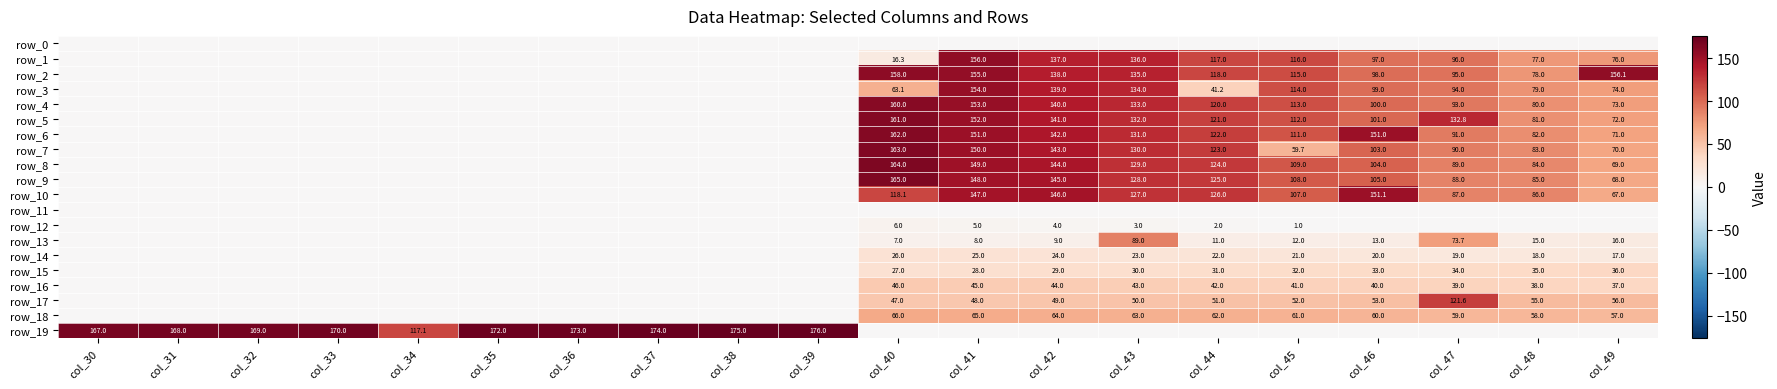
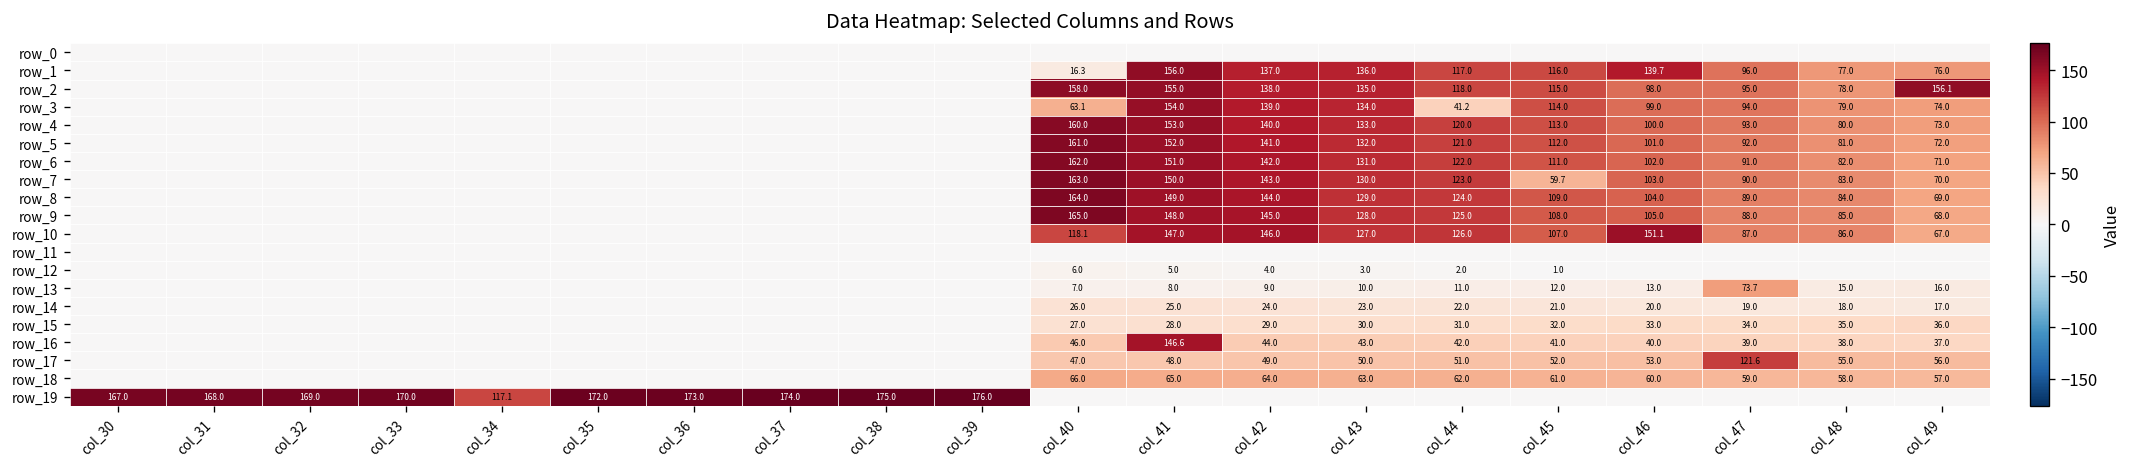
  {
    "row_1": {
      "col_40": 16.3,
      "col_41": 156.0,
      "col_42": 137.0,
      "col_43": 136.0,
      "col_44": 117.0,
      "col_45": 116.0,
-     "col_46": 97.0,
+     "col_46": 139.7,
      "col_47": 96.0,
      "col_48": 77.0,
      "col_49": 76.0
    },
    "row_2": {
      "col_40": 158.0,
      "col_41": 155.0,
      "col_42": 138.0,
      "col_43": 135.0,
      "col_44": 118.0,
      "col_45": 115.0,
      "col_46": 98.0,
      "col_47": 95.0,
      "col_48": 78.0,
      "col_49": 156.1
    },
    "row_3": {
      "col_40": 63.1,
      "col_41": 154.0,
      "col_42": 139.0,
      "col_43": 134.0,
      "col_44": 41.2,
      "col_45": 114.0,
      "col_46": 99.0,
      "col_47": 94.0,
      "col_48": 79.0,
      "col_49": 74.0
    },
    "row_4": {
      "col_40": 160.0,
      "col_41": 153.0,
      "col_42": 140.0,
      "col_43": 133.0,
      "col_44": 120.0,
      "col_45": 113.0,
      "col_46": 100.0,
      "col_47": 93.0,
      "col_48": 80.0,
      "col_49": 73.0
    },
    "row_5": {
      "col_40": 161.0,
      "col_41": 152.0,
      "col_42": 141.0,
      "col_43": 132.0,
      "col_44": 121.0,
      "col_45": 112.0,
      "col_46": 101.0,
-     "col_47": 132.8,
+     "col_47": 92.0,
      "col_48": 81.0,
      "col_49": 72.0
    },
    "row_6": {
      "col_40": 162.0,
      "col_41": 151.0,
      "col_42": 142.0,
      "col_43": 131.0,
      "col_44": 122.0,
      "col_45": 111.0,
-     "col_46": 151.0,
+     "col_46": 102.0,
      "col_47": 91.0,
      "col_48": 82.0,
      "col_49": 71.0
    },
    "row_7": {
      "col_40": 163.0,
      "col_41": 150.0,
      "col_42": 143.0,
      "col_43": 130.0,
      "col_44": 123.0,
      "col_45": 59.7,
      "col_46": 103.0,
      "col_47": 90.0,
      "col_48": 83.0,
      "col_49": 70.0
    },
    "row_8": {
      "col_40": 164.0,
      "col_41": 149.0,
      "col_42": 144.0,
      "col_43": 129.0,
      "col_44": 124.0,
      "col_45": 109.0,
      "col_46": 104.0,
      "col_47": 89.0,
      "col_48": 84.0,
      "col_49": 69.0
    },
    "row_9": {
      "col_40": 165.0,
      "col_41": 148.0,
      "col_42": 145.0,
      "col_43": 128.0,
      "col_44": 125.0,
      "col_45": 108.0,
      "col_46": 105.0,
      "col_47": 88.0,
      "col_48": 85.0,
      "col_49": 68.0
    },
    "row_10": {
      "col_40": 118.1,
      "col_41": 147.0,
      "col_42": 146.0,
      "col_43": 127.0,
      "col_44": 126.0,
      "col_45": 107.0,
      "col_46": 151.1,
      "col_47": 87.0,
      "col_48": 86.0,
      "col_49": 67.0
    },
    "row_12": {
      "col_40": 6.0,
      "col_41": 5.0,
      "col_42": 4.0,
      "col_43": 3.0,
      "col_44": 2.0,
      "col_45": 1.0
    },
    "row_13": {
      "col_40": 7.0,
      "col_41": 8.0,
      "col_42": 9.0,
-     "col_43": 89.0,
+     "col_43": 10.0,
      "col_44": 11.0,
      "col_45": 12.0,
      "col_46": 13.0,
      "col_47": 73.7,
      "col_48": 15.0,
      "col_49": 16.0
    },
    "row_14": {
      "col_40": 26.0,
      "col_41": 25.0,
      "col_42": 24.0,
      "col_43": 23.0,
      "col_44": 22.0,
      "col_45": 21.0,
      "col_46": 20.0,
      "col_47": 19.0,
      "col_48": 18.0,
      "col_49": 17.0
    },
    "row_15": {
      "col_40": 27.0,
      "col_41": 28.0,
      "col_42": 29.0,
      "col_43": 30.0,
      "col_44": 31.0,
      "col_45": 32.0,
      "col_46": 33.0,
      "col_47": 34.0,
      "col_48": 35.0,
      "col_49": 36.0
    },
    "row_16": {
      "col_40": 46.0,
-     "col_41": 45.0,
+     "col_41": 146.6,
      "col_42": 44.0,
      "col_43": 43.0,
      "col_44": 42.0,
      "col_45": 41.0,
      "col_46": 40.0,
      "col_47": 39.0,
      "col_48": 38.0,
      "col_49": 37.0
    },
    "row_17": {
      "col_40": 47.0,
      "col_41": 48.0,
      "col_42": 49.0,
      "col_43": 50.0,
      "col_44": 51.0,
      "col_45": 52.0,
      "col_46": 53.0,
      "col_47": 121.6,
      "col_48": 55.0,
      "col_49": 56.0
    },
    "row_18": {
      "col_40": 66.0,
      "col_41": 65.0,
      "col_42": 64.0,
      "col_43": 63.0,
      "col_44": 62.0,
      "col_45": 61.0,
      "col_46": 60.0,
      "col_47": 59.0,
      "col_48": 58.0,
      "col_49": 57.0
    },
    "row_19": {
      "col_30": 167.0,
      "col_31": 168.0,
      "col_32": 169.0,
      "col_33": 170.0,
      "col_34": 117.1,
      "col_35": 172.0,
      "col_36": 173.0,
      "col_37": 174.0,
      "col_38": 175.0,
      "col_39": 176.0
    }
  }
